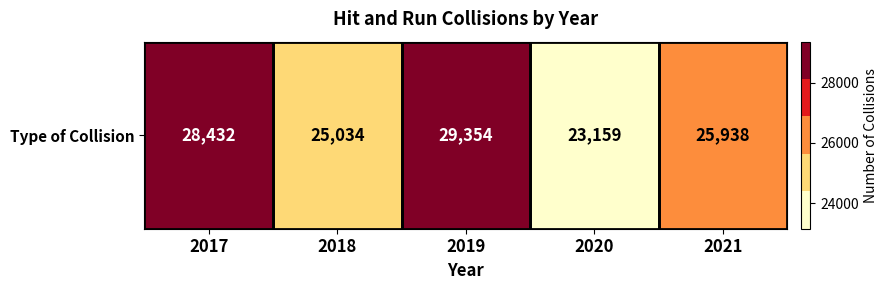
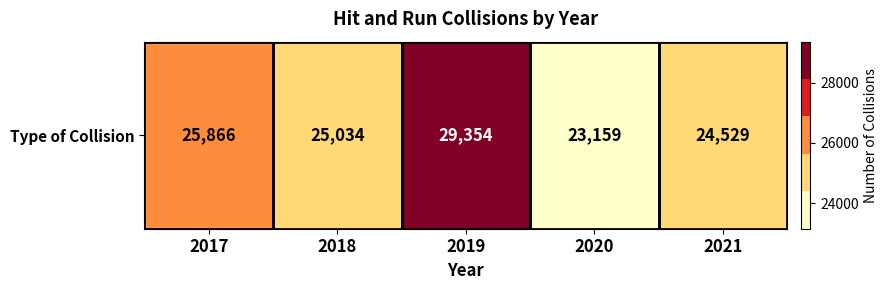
  {
    "Type of Collision": {
-     "2017": "28,432",
+     "2017": "25,866",
      "2018": "25,034",
      "2019": "29,354",
      "2020": "23,159",
-     "2021": "25,938"
+     "2021": "24,529"
    }
  }
